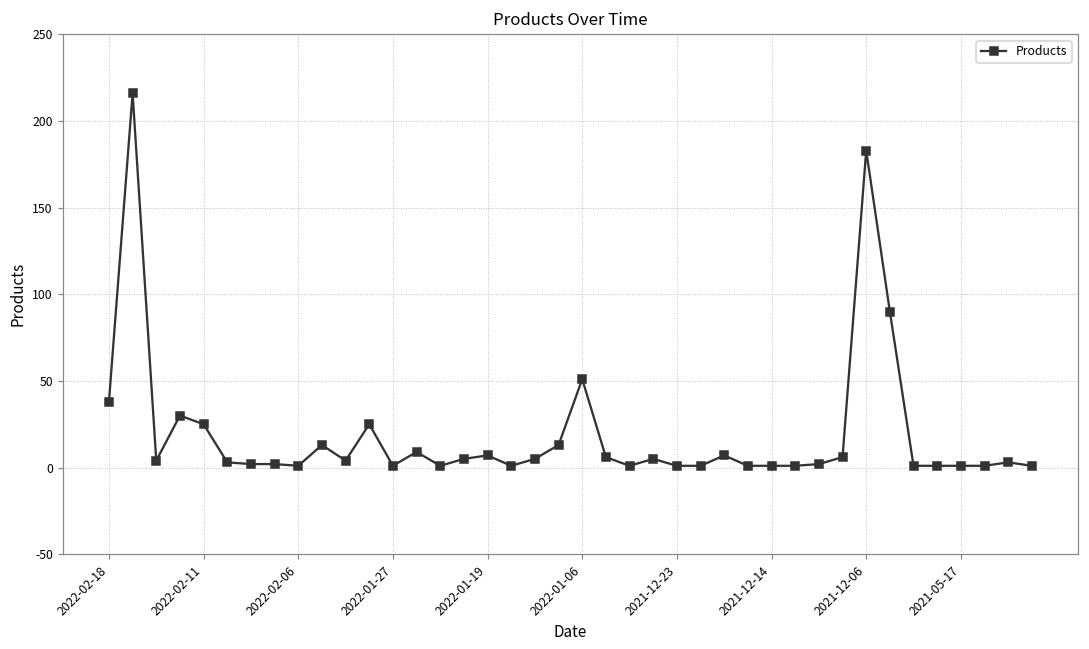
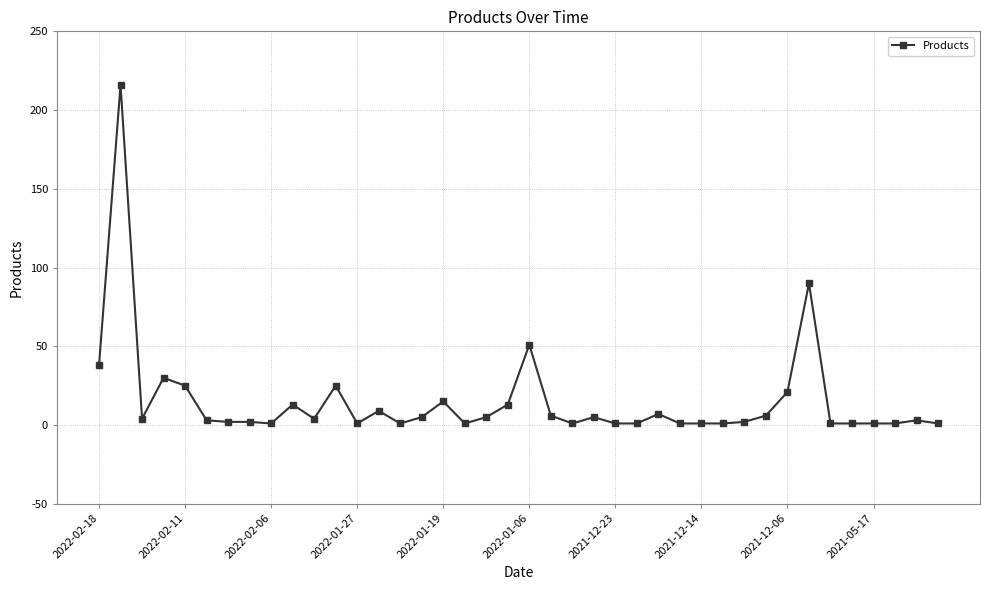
  {
    "2022-02-18": 38,
    "2022-02-11": 25,
    "2022-02-06": 1,
    "2022-01-27": 1,
-   "2022-01-19": 7,
+   "2022-01-19": 15,
    "2022-01-06": 51,
    "2021-12-23": 1,
    "2021-12-14": 1,
-   "2021-12-06": 183,
+   "2021-12-06": 21,
    "2021-05-17": 1
  }
